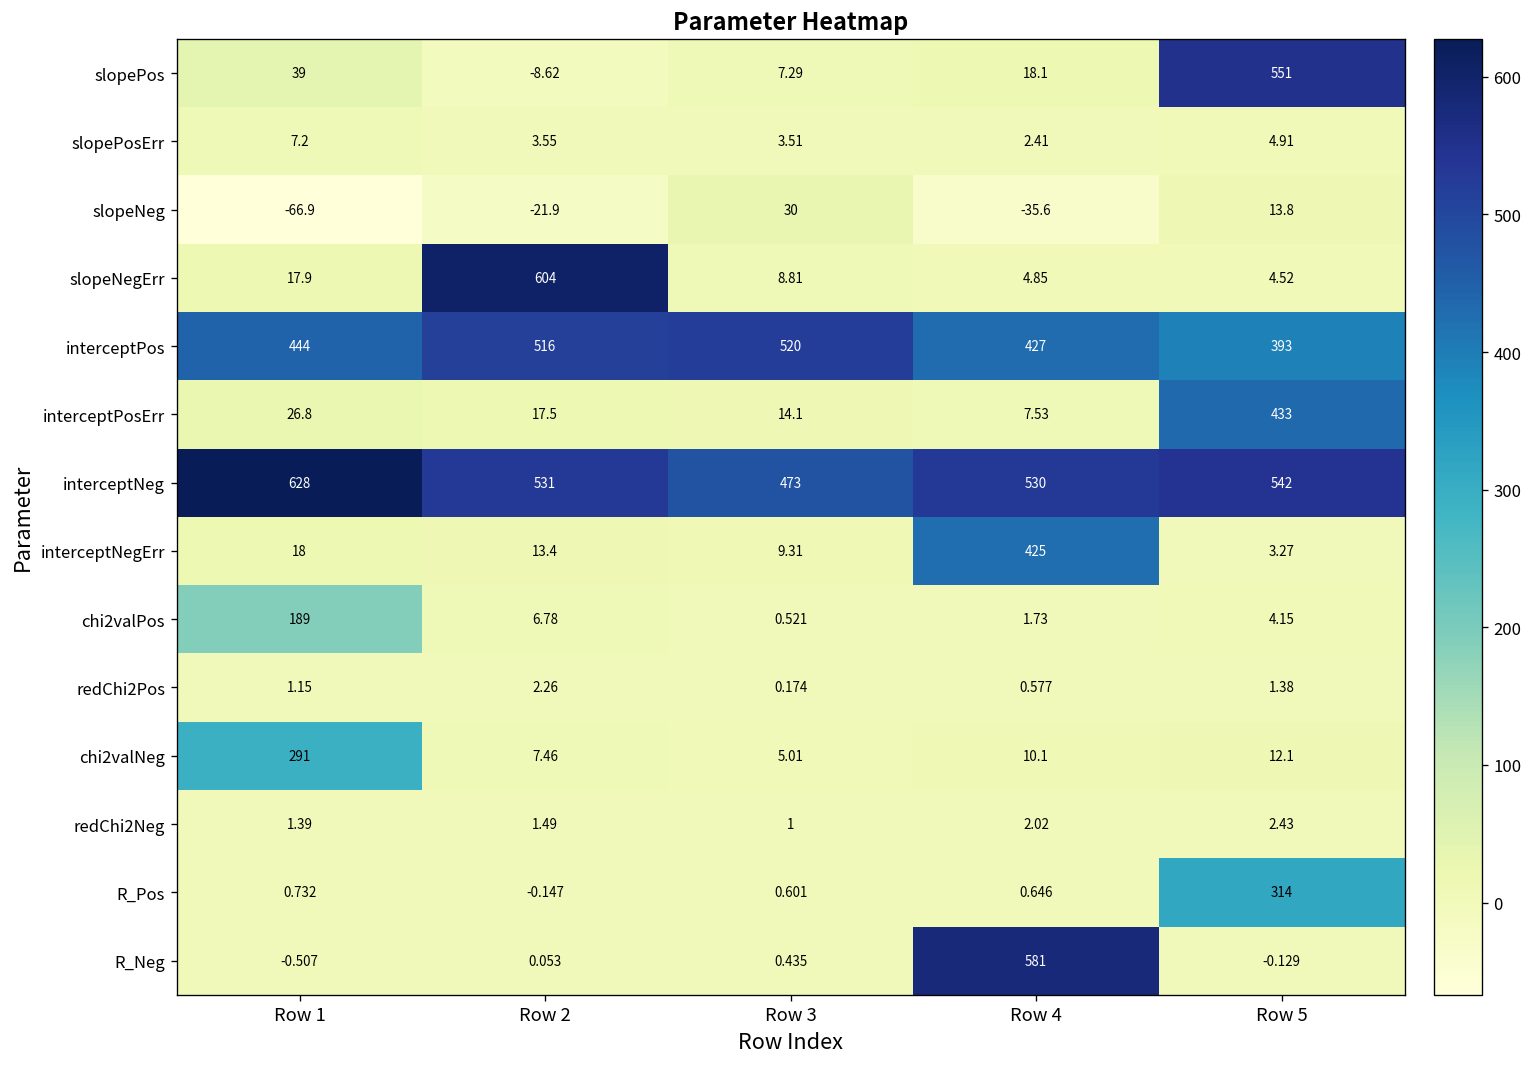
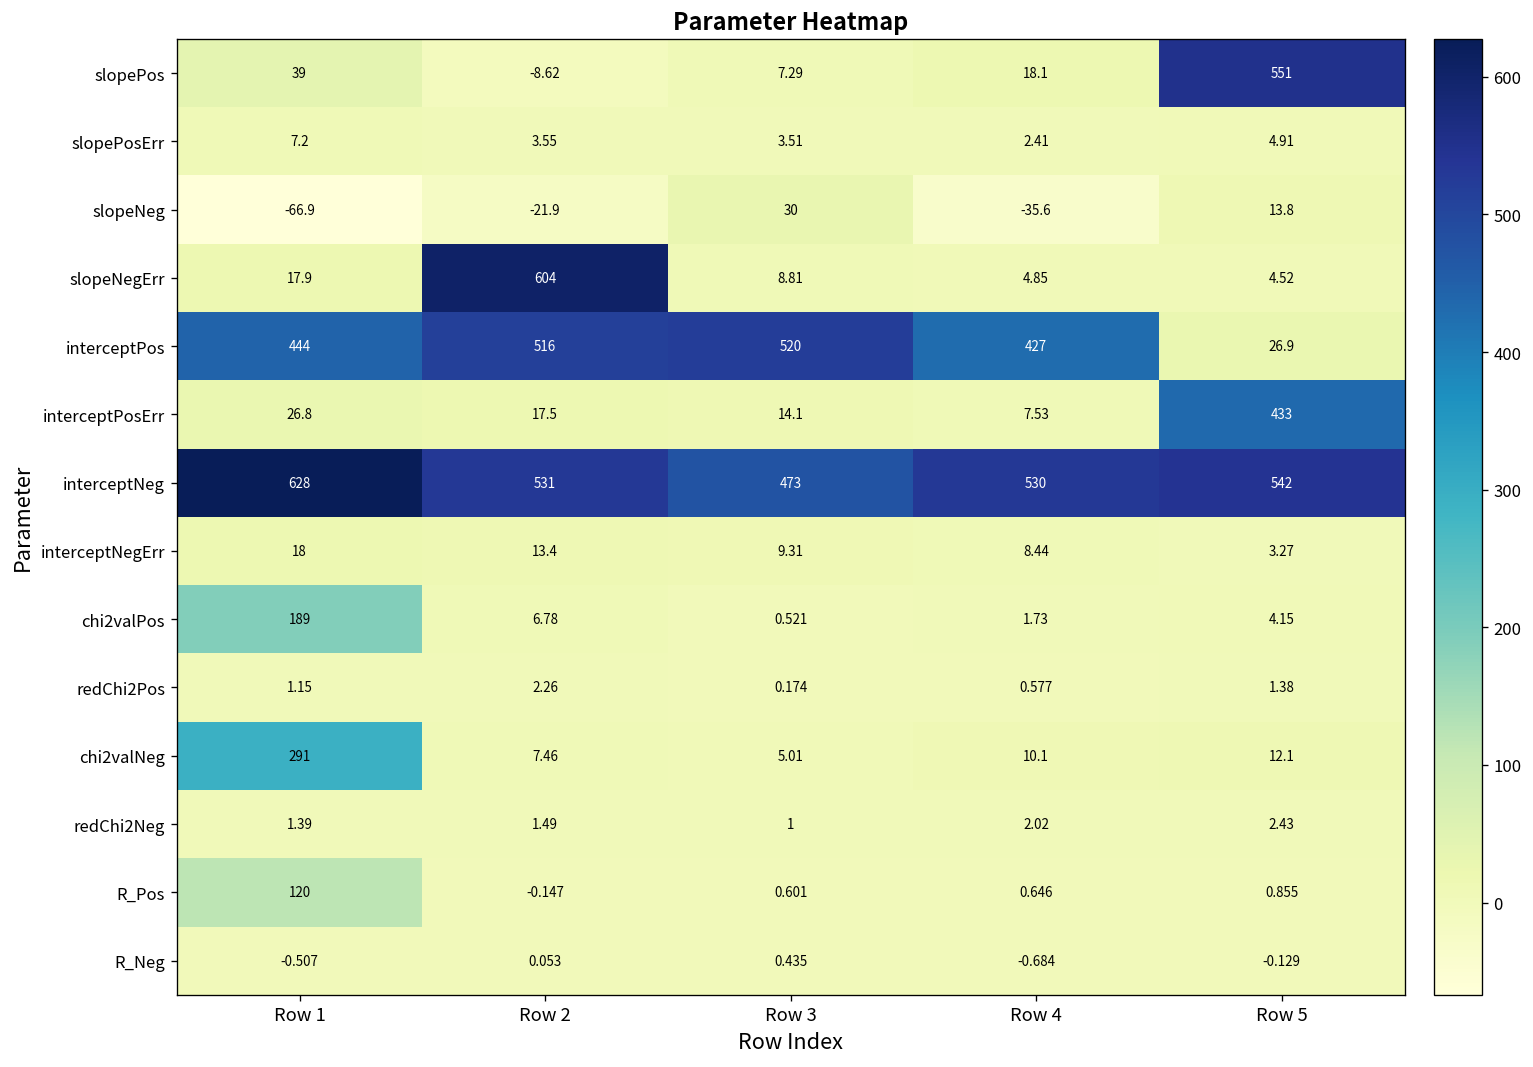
  {
    "slopePos": {
      "Row 1": 39,
      "Row 2": -8.62,
      "Row 3": 7.29,
      "Row 4": 18.1,
      "Row 5": 551
    },
    "slopePosErr": {
      "Row 1": 7.2,
      "Row 2": 3.55,
      "Row 3": 3.51,
      "Row 4": 2.41,
      "Row 5": 4.91
    },
    "slopeNeg": {
      "Row 1": -66.9,
      "Row 2": -21.9,
      "Row 3": 30,
      "Row 4": -35.6,
      "Row 5": 13.8
    },
    "slopeNegErr": {
      "Row 1": 17.9,
      "Row 2": 604,
      "Row 3": 8.81,
      "Row 4": 4.85,
      "Row 5": 4.52
    },
    "interceptPos": {
      "Row 1": 444,
      "Row 2": 516,
      "Row 3": 520,
      "Row 4": 427,
-     "Row 5": 393
+     "Row 5": 26.9
    },
    "interceptPosErr": {
      "Row 1": 26.8,
      "Row 2": 17.5,
      "Row 3": 14.1,
      "Row 4": 7.53,
      "Row 5": 433
    },
    "interceptNeg": {
      "Row 1": 628,
      "Row 2": 531,
      "Row 3": 473,
      "Row 4": 530,
      "Row 5": 542
    },
    "interceptNegErr": {
      "Row 1": 18,
      "Row 2": 13.4,
      "Row 3": 9.31,
-     "Row 4": 425,
+     "Row 4": 8.44,
      "Row 5": 3.27
    },
    "chi2valPos": {
      "Row 1": 189,
      "Row 2": 6.78,
      "Row 3": 0.521,
      "Row 4": 1.73,
      "Row 5": 4.15
    },
    "redChi2Pos": {
      "Row 1": 1.15,
      "Row 2": 2.26,
      "Row 3": 0.174,
      "Row 4": 0.577,
      "Row 5": 1.38
    },
    "chi2valNeg": {
      "Row 1": 291,
      "Row 2": 7.46,
      "Row 3": 5.01,
      "Row 4": 10.1,
      "Row 5": 12.1
    },
    "redChi2Neg": {
      "Row 1": 1.39,
      "Row 2": 1.49,
      "Row 3": 1,
      "Row 4": 2.02,
      "Row 5": 2.43
    },
    "R_Pos": {
-     "Row 1": 0.732,
+     "Row 1": 120,
      "Row 2": -0.147,
      "Row 3": 0.601,
      "Row 4": 0.646,
-     "Row 5": 314
+     "Row 5": 0.855
    },
    "R_Neg": {
      "Row 1": -0.507,
      "Row 2": 0.053,
      "Row 3": 0.435,
-     "Row 4": 581,
+     "Row 4": -0.684,
      "Row 5": -0.129
    }
  }
